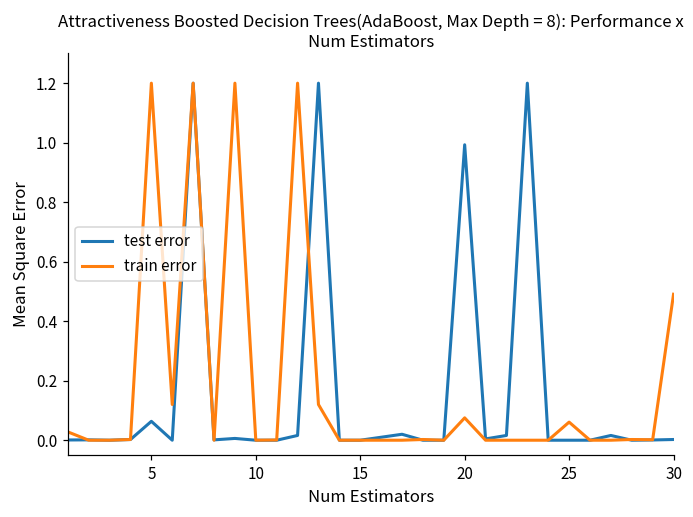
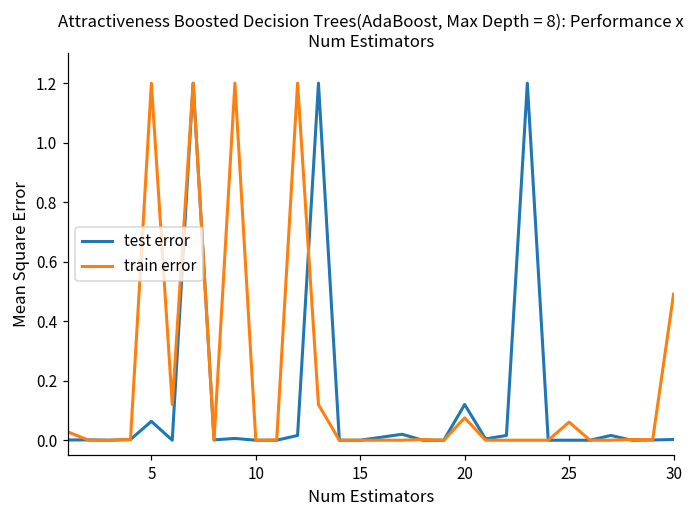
  {
    "test error": {
      "5": 0.06,
-     "20": 0.99,
+     "20": 0.12,
      "25": 0.00,
      "30": 0.00
    },
    "train error": {
      "5": 1.20,
      "20": 0.08,
      "25": 0.06,
      "30": 0.49
    }
  }
